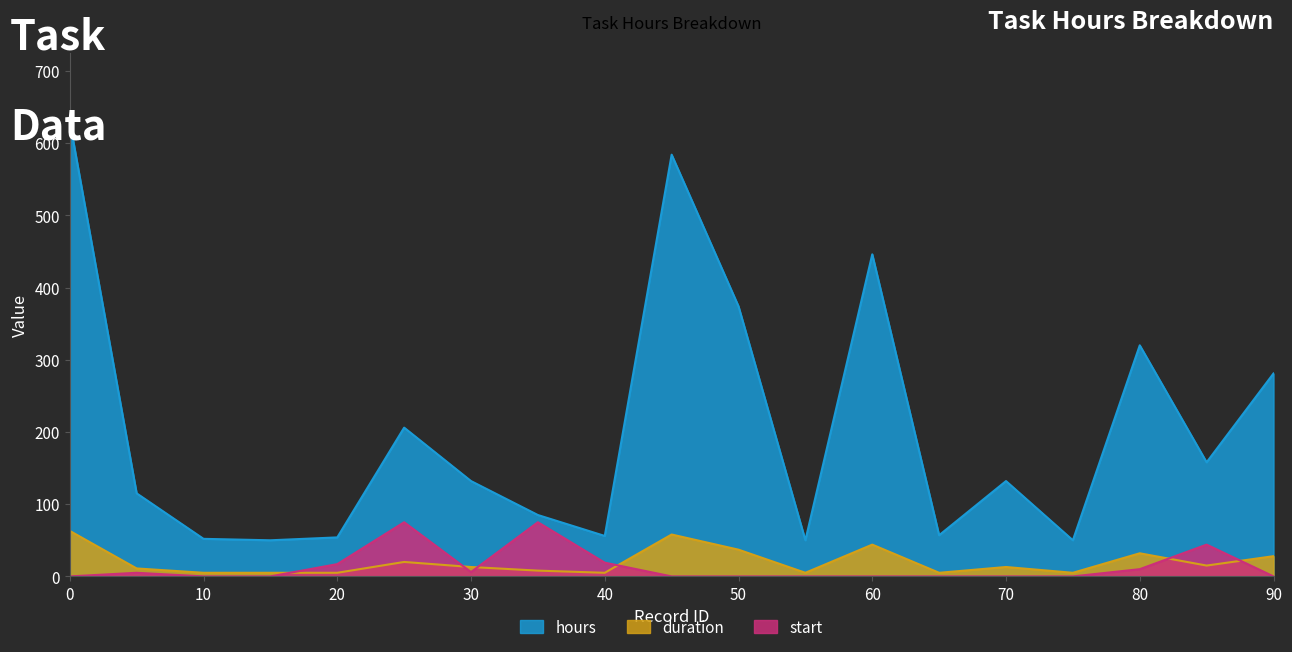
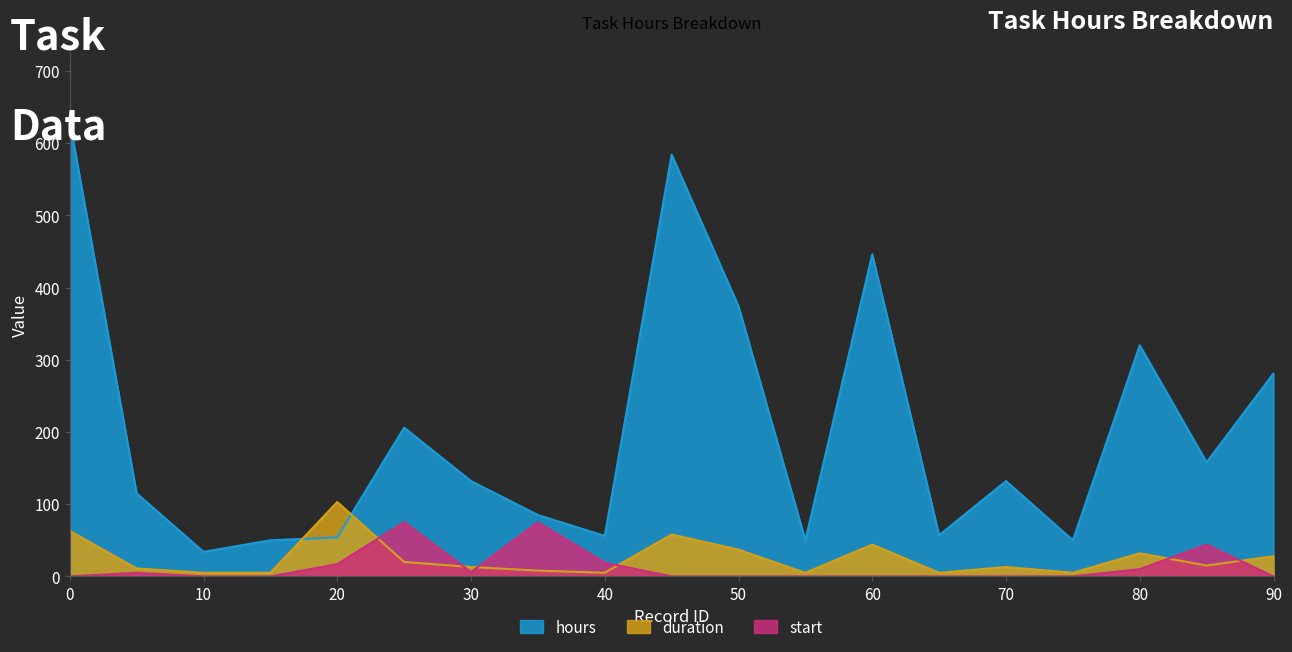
  {
    "hours": {
      "0": 630,
-     "10": 50,
+     "10": 30,
      "20": 50,
      "30": 130,
      "40": 60,
      "50": 370,
      "60": 450,
      "70": 130,
      "80": 320,
      "90": 280
    },
    "duration": {
      "0": 60,
      "10": 10,
-     "20": 10,
+     "20": 100,
      "30": 10,
      "40": 10,
      "50": 40,
      "60": 40,
      "70": 10,
      "80": 30,
      "90": 30
    },
    "start": {
      "0": 0,
      "10": 0,
      "20": 20,
      "30": 10,
      "40": 20,
      "50": 0,
      "60": 0,
      "70": 0,
      "80": 10,
      "90": 0
    }
  }
